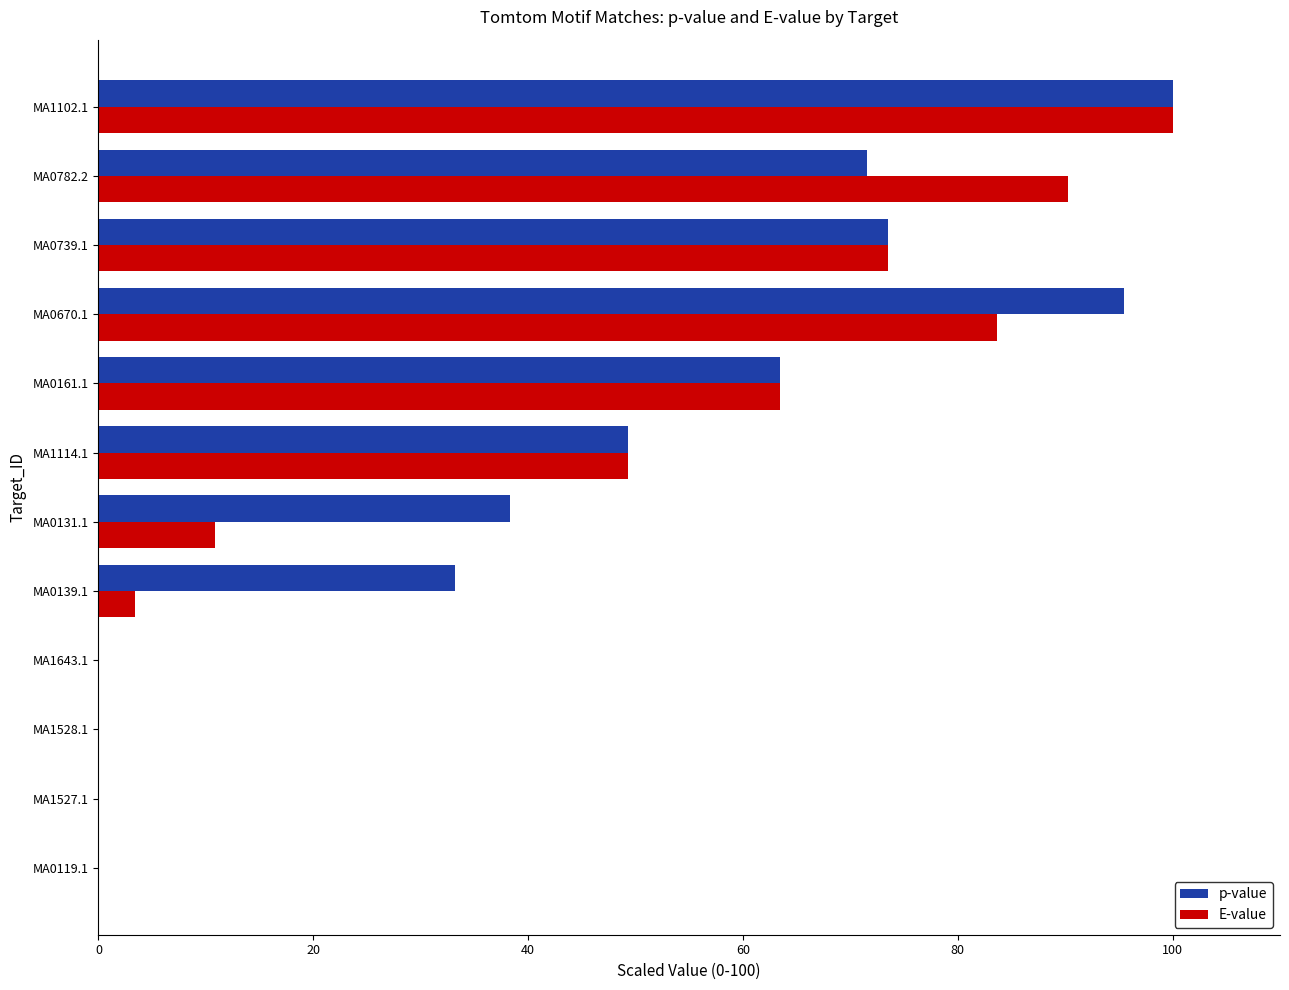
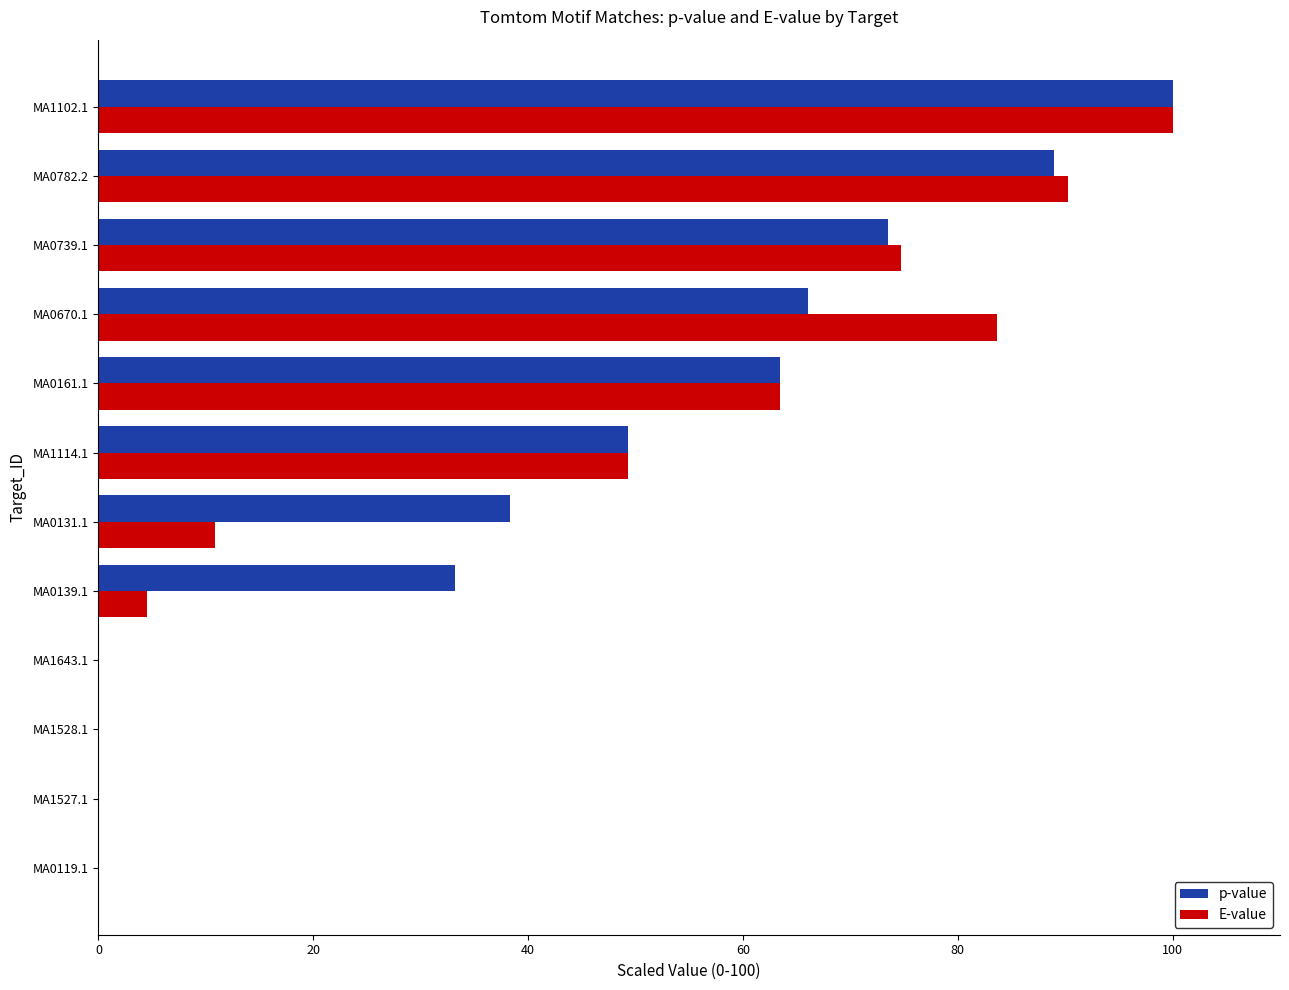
  {
    "p-value": {
      "MA1102.1": 100.0,
-     "MA0782.2": 71.5,
+     "MA0782.2": 88.9,
      "MA0739.1": 73.6,
-     "MA0670.1": 95.5,
+     "MA0670.1": 66.0,
      "MA0161.1": 63.5,
      "MA1114.1": 49.3,
      "MA0131.1": 38.3,
      "MA0139.1": 33.2
    },
    "E-value": {
      "MA1102.1": 100.0,
      "MA0782.2": 90.3,
-     "MA0739.1": 73.6,
+     "MA0739.1": 74.8,
      "MA0670.1": 83.6,
      "MA0161.1": 63.5,
      "MA1114.1": 49.3,
      "MA0131.1": 10.9,
-     "MA0139.1": 3.4
+     "MA0139.1": 4.6
    }
  }
